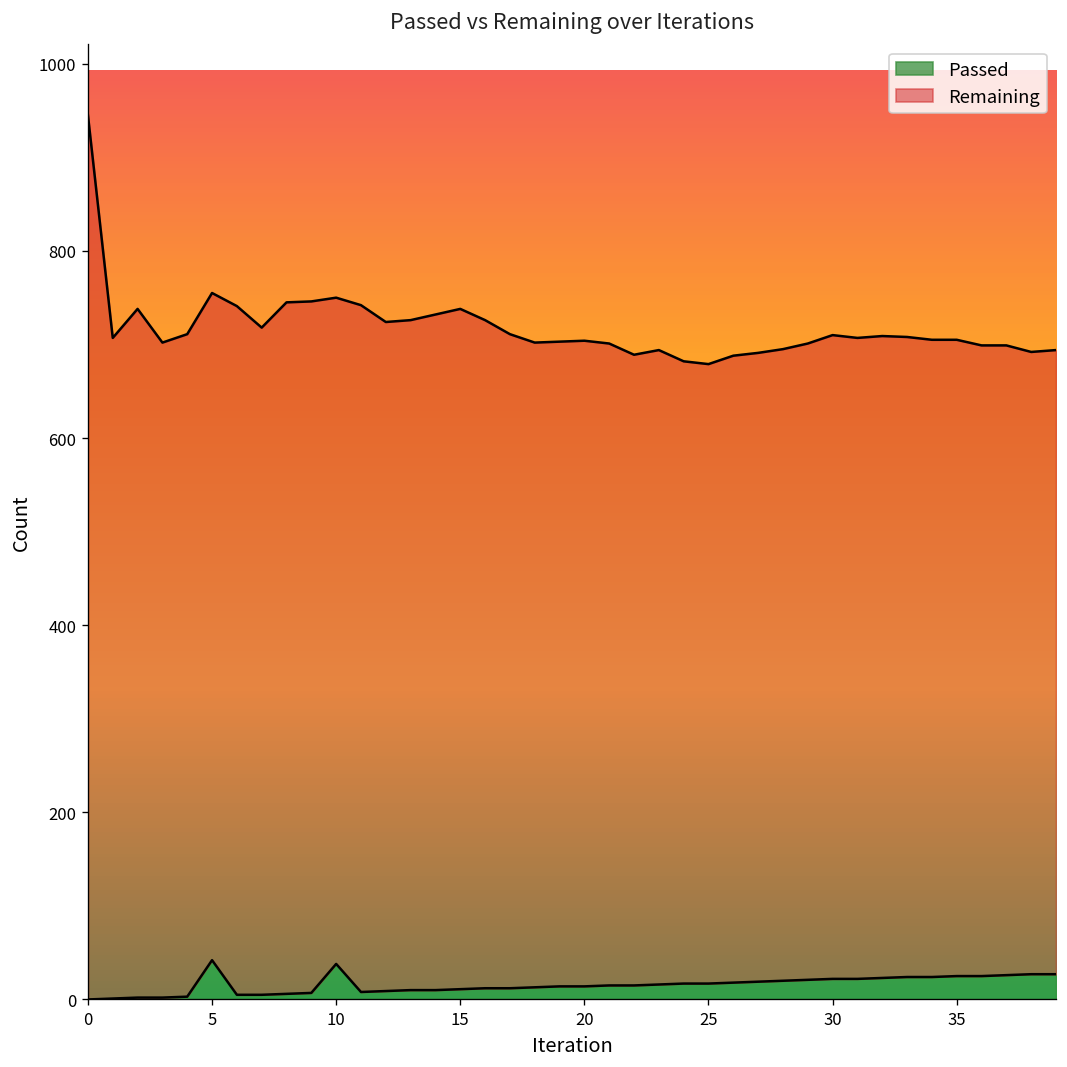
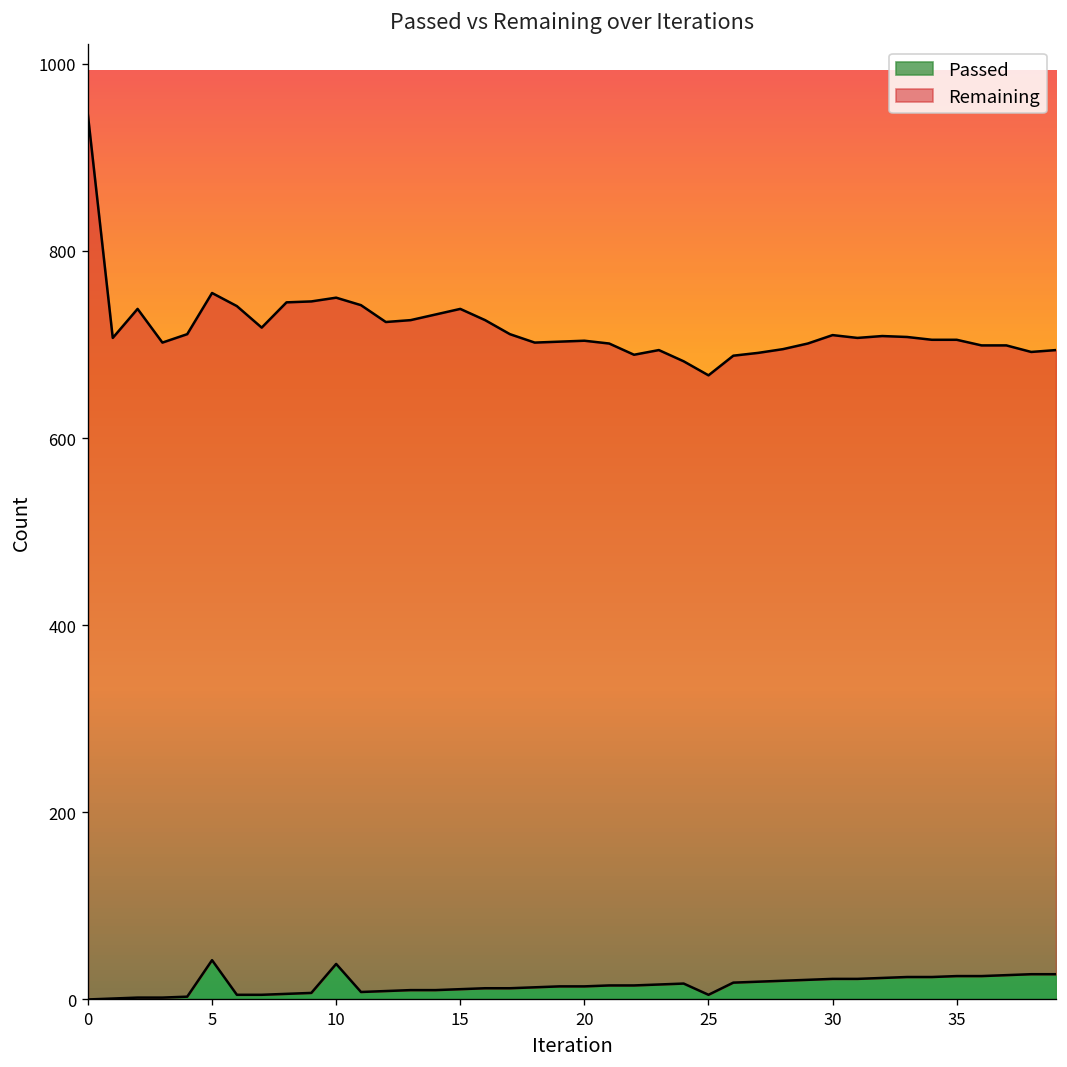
  {
    "Passed": {
      "0": 0,
      "5": 40,
      "10": 40,
      "15": 10,
      "20": 10,
-     "25": 20,
+     "25": 10,
      "30": 20,
      "35": 30
    },
    "Remaining": {
      "0": 950,
      "5": 710,
      "10": 710,
      "15": 730,
      "20": 690,
      "25": 660,
      "30": 690,
      "35": 680
    }
  }
